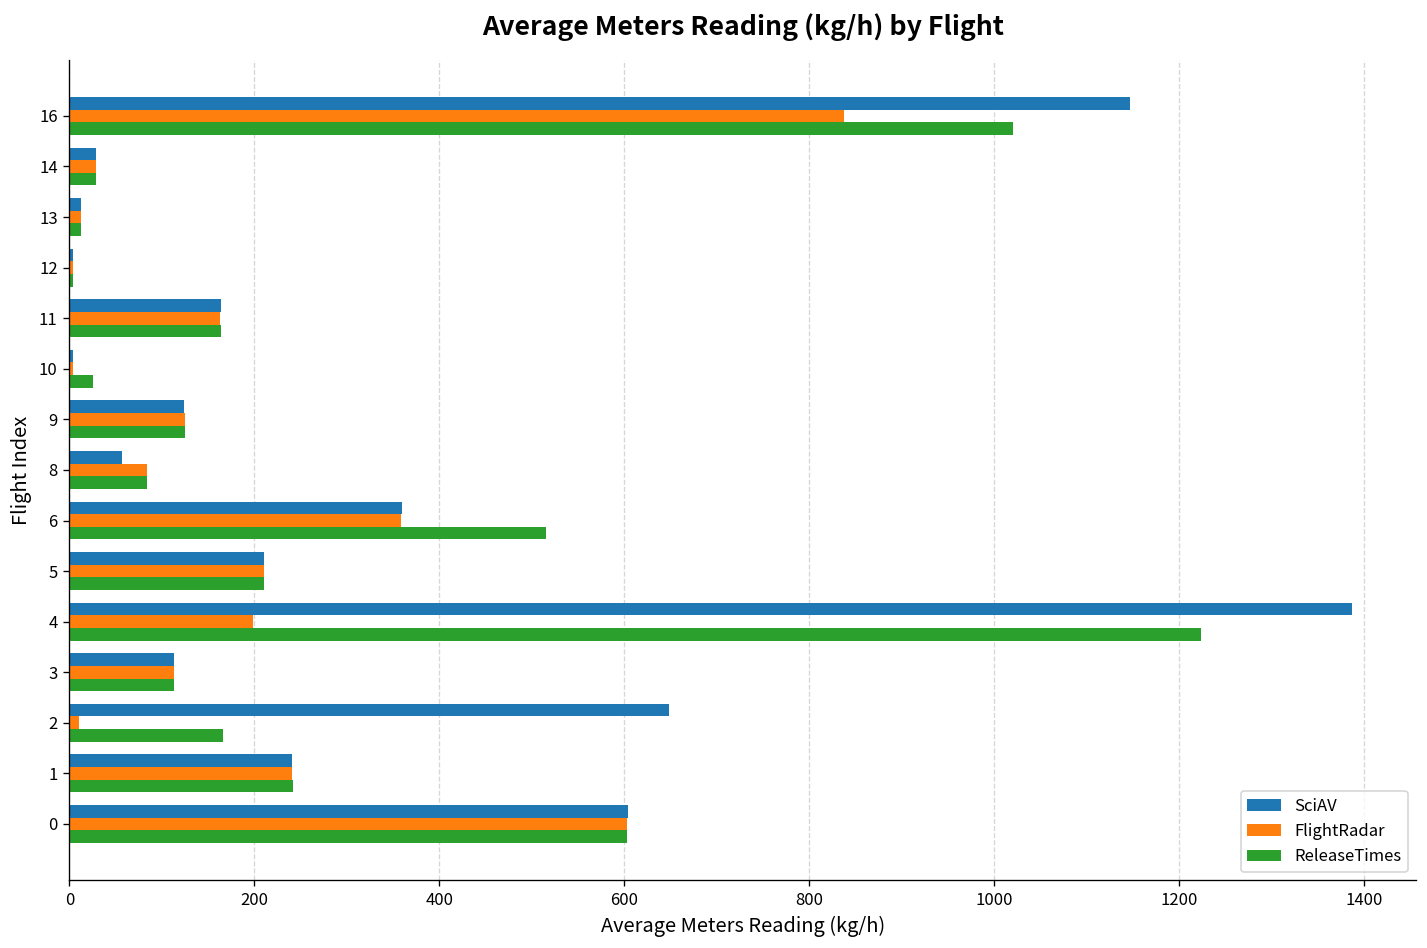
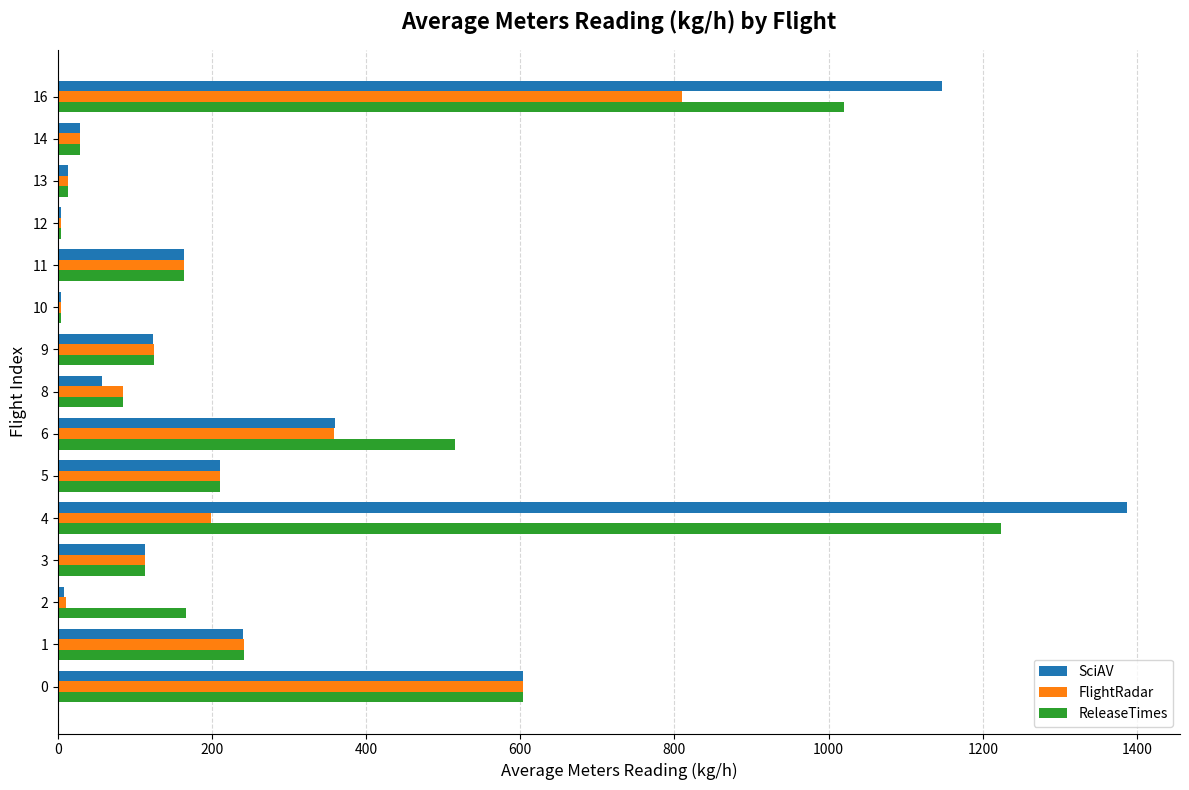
  {
    "SciAV": {
      "16": 1150,
      "14": 30,
      "13": 10,
      "12": 0,
      "11": 160,
      "10": 0,
      "9": 120,
      "8": 60,
      "6": 360,
      "5": 210,
      "4": 1390,
      "3": 110,
-     "2": 650,
+     "2": 10,
      "1": 240,
      "0": 600
    },
    "FlightRadar": {
-     "16": 840,
+     "16": 810,
      "14": 30,
      "13": 10,
      "12": 0,
      "11": 160,
      "10": 0,
      "9": 120,
      "8": 80,
      "6": 360,
      "5": 210,
      "4": 200,
      "3": 110,
      "2": 10,
      "1": 240,
      "0": 600
    },
    "ReleaseTimes": {
      "16": 1020,
      "14": 30,
      "13": 10,
      "12": 0,
      "11": 160,
-     "10": 30,
+     "10": 0,
      "9": 120,
      "8": 80,
      "6": 520,
      "5": 210,
      "4": 1220,
      "3": 110,
      "2": 170,
      "1": 240,
      "0": 600
    }
  }
